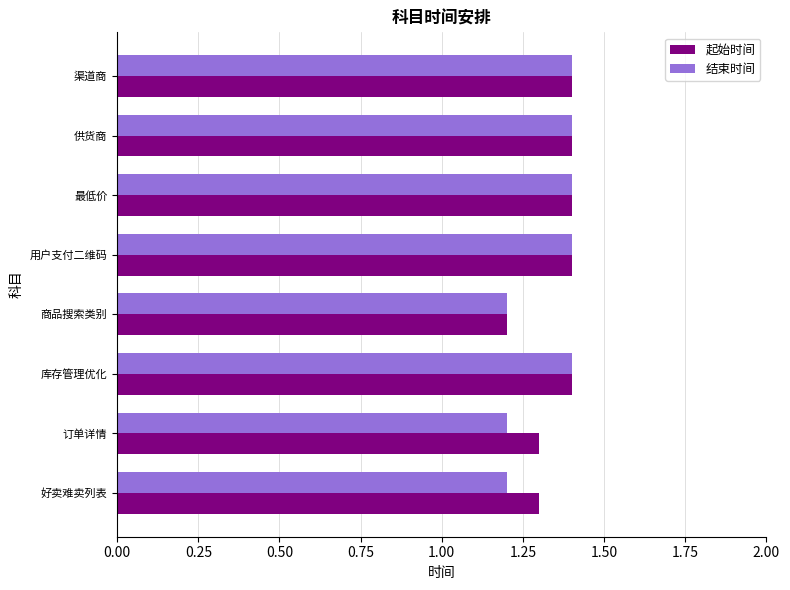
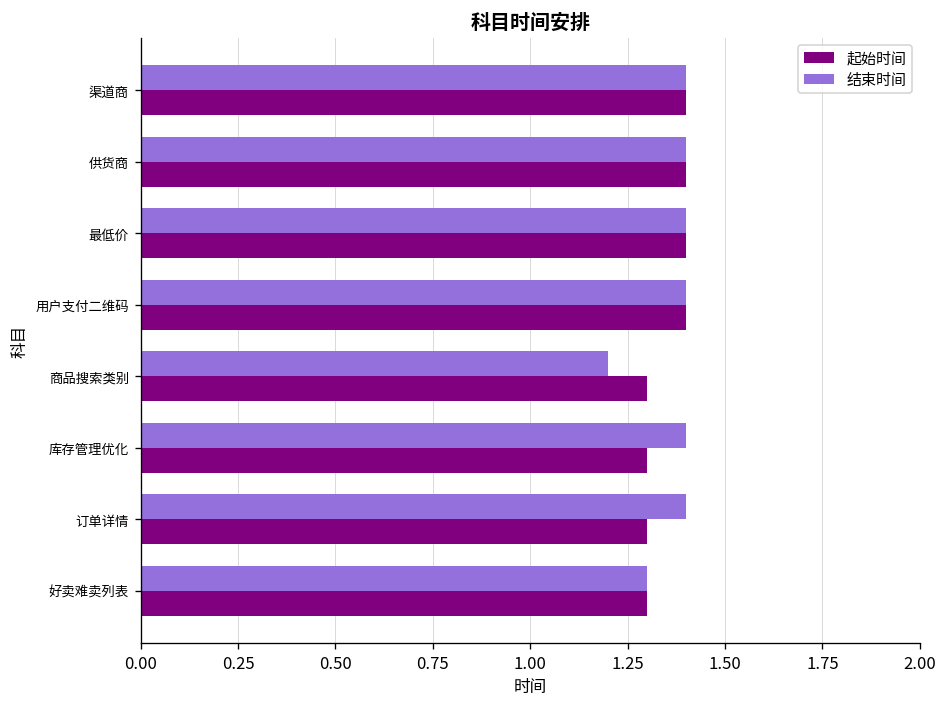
  {
    "起始时间": {
      "渠道商": 1.4,
      "供货商": 1.4,
      "最低价": 1.4,
      "用户支付二维码": 1.4,
-     "商品搜索类别": 1.2,
-     "库存管理优化": 1.4,
+     "商品搜索类别": 1.3,
+     "库存管理优化": 1.3,
      "订单详情": 1.3,
      "好卖难卖列表": 1.3
    },
    "结束时间": {
      "渠道商": 1.4,
      "供货商": 1.4,
      "最低价": 1.4,
      "用户支付二维码": 1.4,
      "商品搜索类别": 1.2,
      "库存管理优化": 1.4,
-     "订单详情": 1.2,
-     "好卖难卖列表": 1.2
+     "订单详情": 1.4,
+     "好卖难卖列表": 1.3
    }
  }
